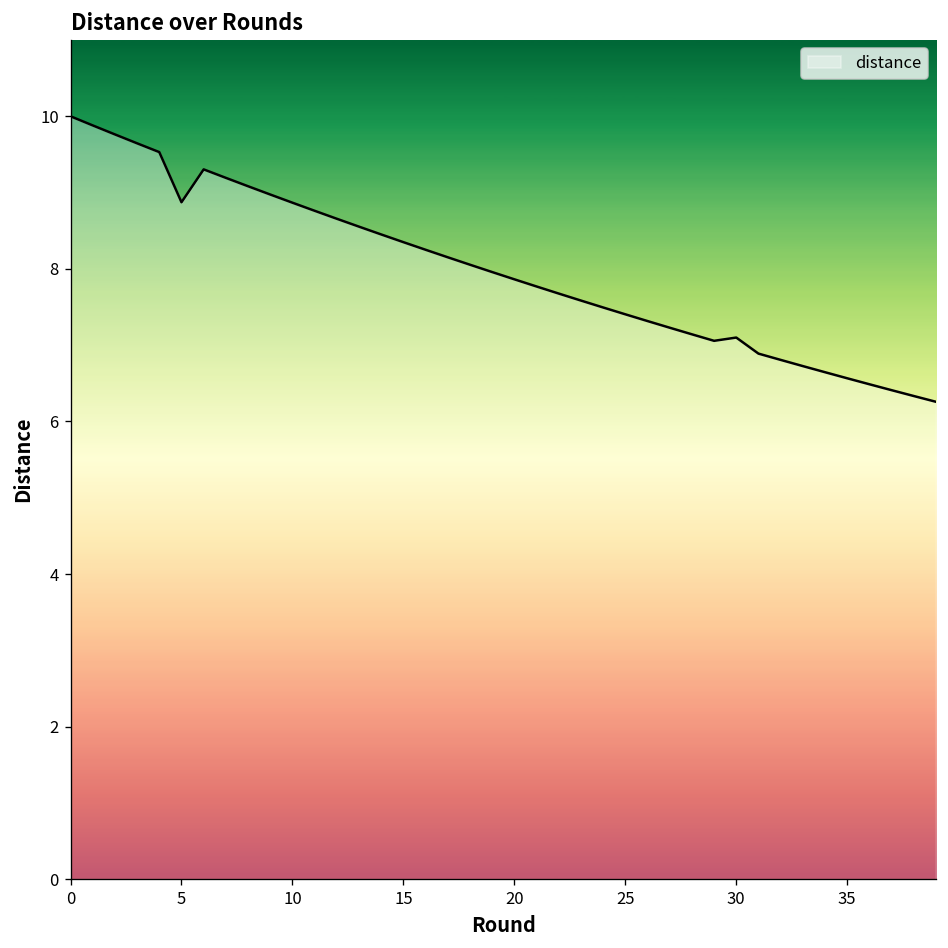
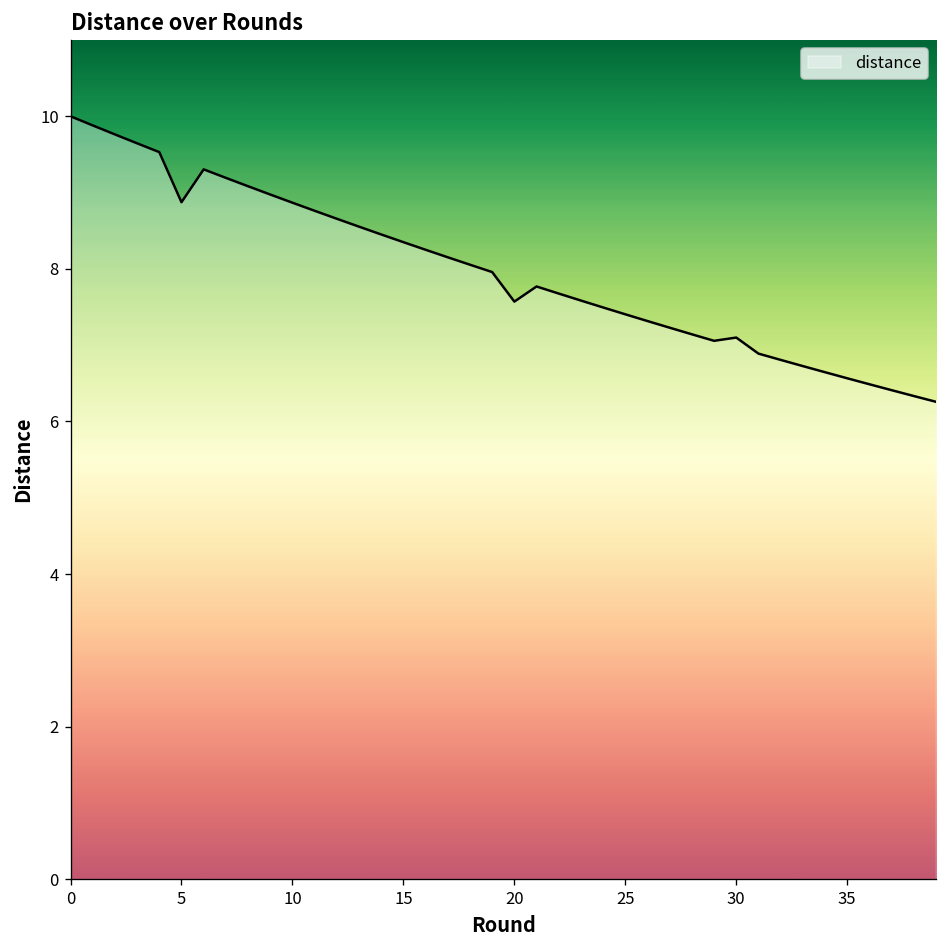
  {
    "0": 10.0,
    "5": 8.9,
    "10": 8.9,
    "15": 8.4,
-   "20": 7.9,
+   "20": 7.6,
    "25": 7.4,
    "30": 7.1,
    "35": 6.6
  }
